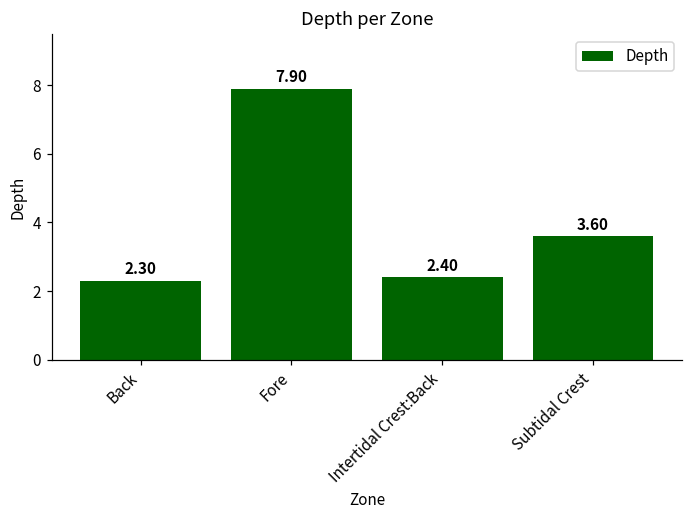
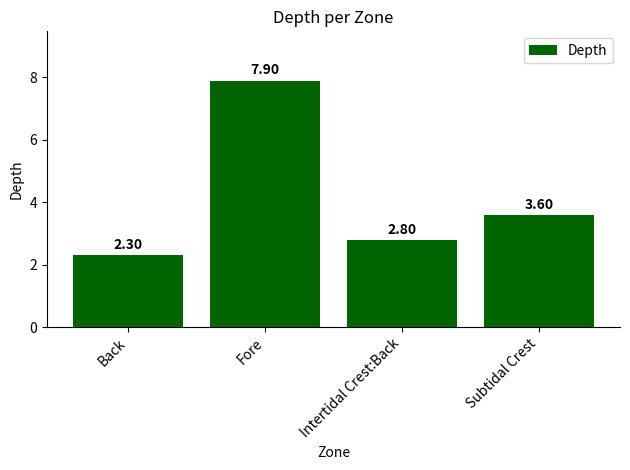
  {
    "Back": 2.30,
    "Fore": 7.90,
-   "Intertidal Crest:Back": 2.40,
+   "Intertidal Crest:Back": 2.80,
    "Subtidal Crest": 3.60
  }
